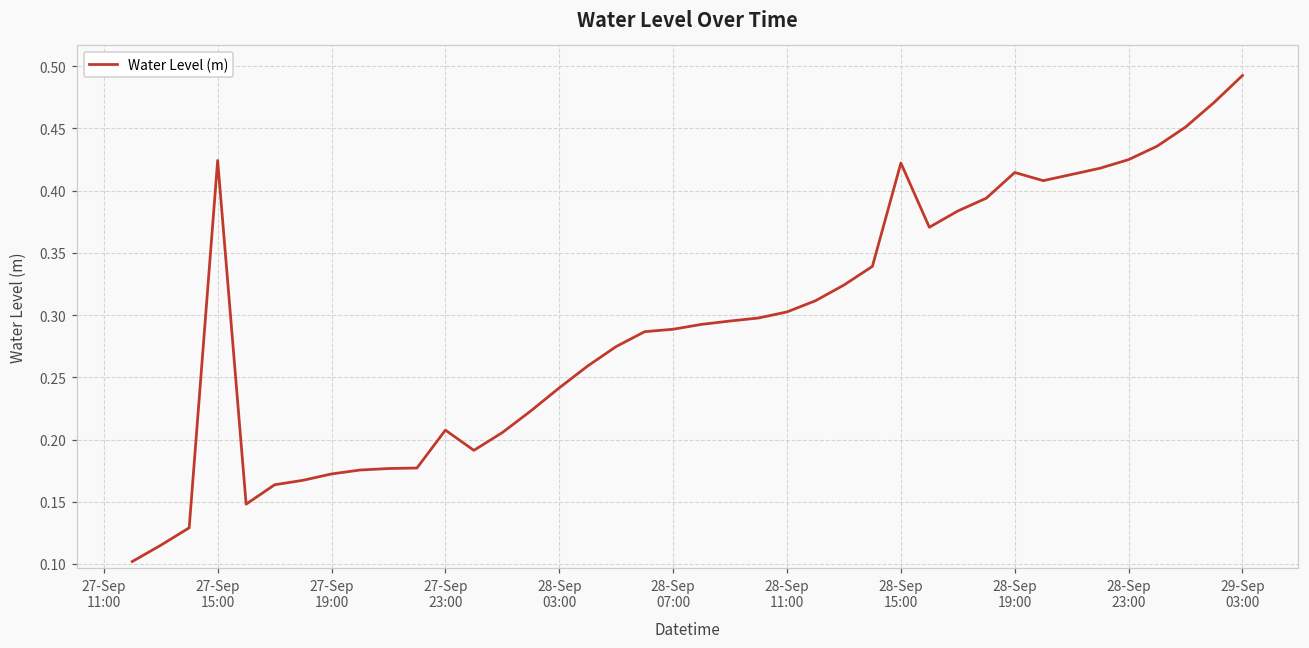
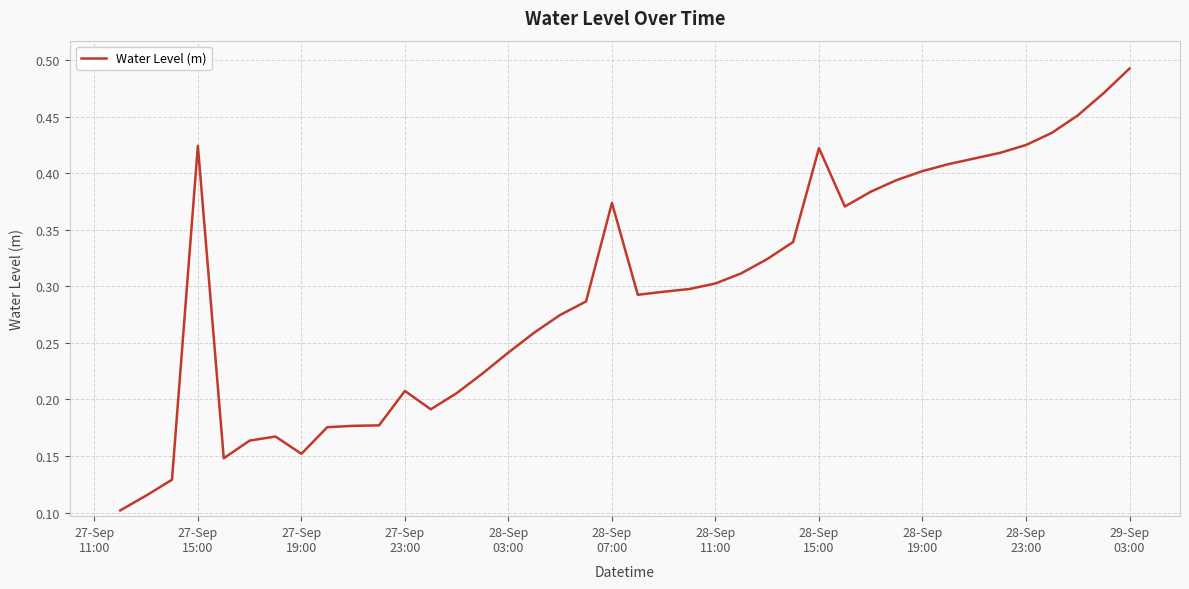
  {
    "27-Sep 15:00": 0.424,
-   "27-Sep 19:00": 0.172,
+   "27-Sep 19:00": 0.152,
    "27-Sep 23:00": 0.208,
    "28-Sep 03:00": 0.242,
-   "28-Sep 07:00": 0.289,
+   "28-Sep 07:00": 0.374,
    "28-Sep 11:00": 0.303,
    "28-Sep 15:00": 0.422,
-   "28-Sep 19:00": 0.415,
+   "28-Sep 19:00": 0.402,
    "28-Sep 23:00": 0.425,
    "29-Sep 03:00": 0.493
  }
